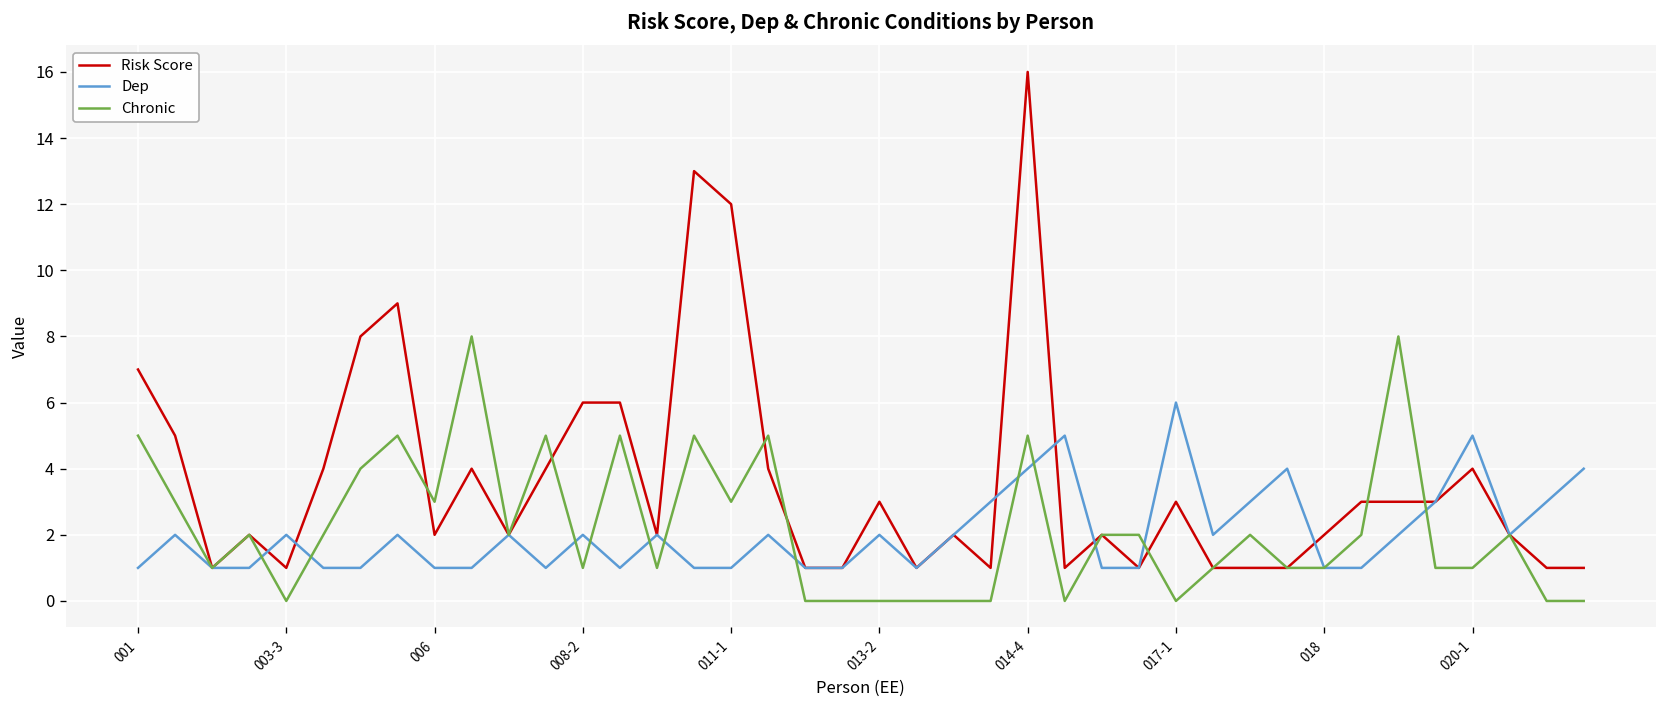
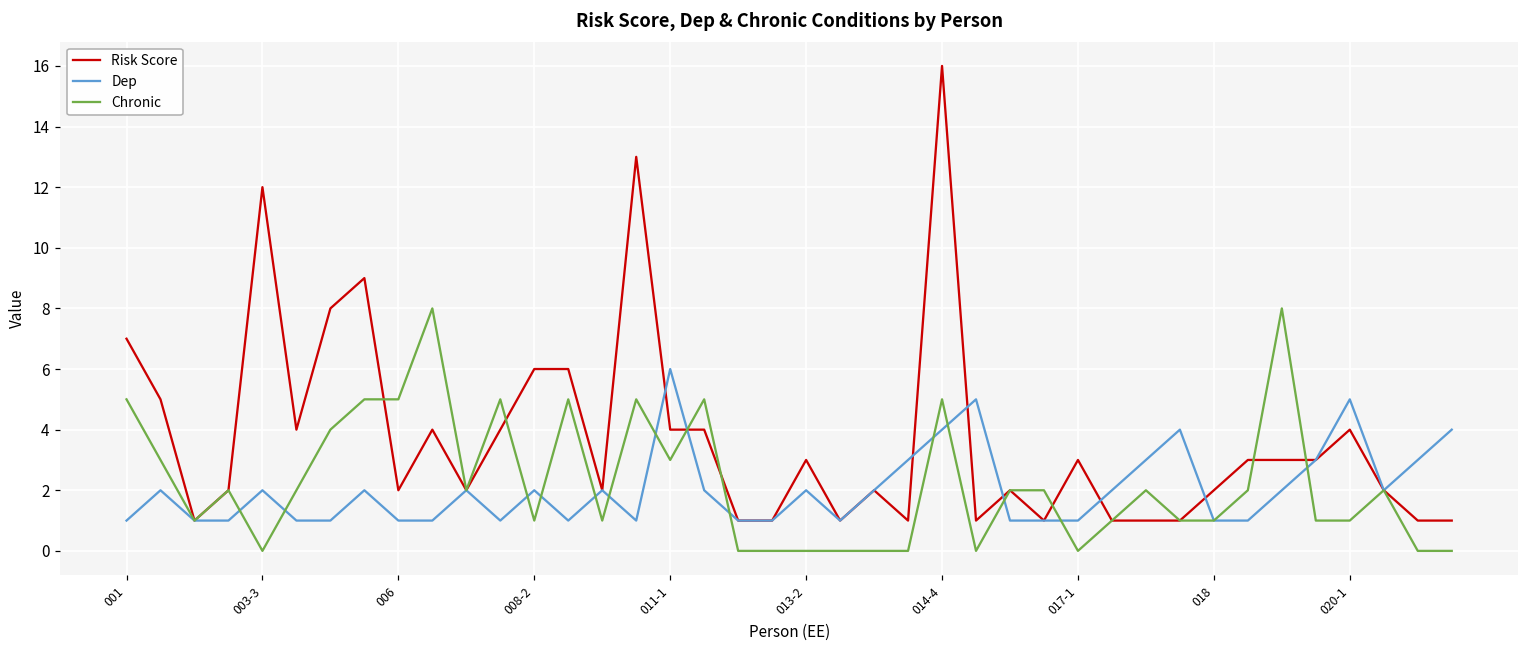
  {
    "Risk Score": {
      "001": 7,
-     "003-3": 1,
+     "003-3": 12,
      "006": 2,
      "008-2": 6,
-     "011-1": 12,
+     "011-1": 4,
      "013-2": 3,
      "014-4": 16,
      "017-1": 3,
      "018": 2,
      "020-1": 4
    },
    "Dep": {
      "001": 1,
      "003-3": 2,
      "006": 1,
      "008-2": 2,
-     "011-1": 1,
+     "011-1": 6,
      "013-2": 2,
      "014-4": 4,
-     "017-1": 6,
+     "017-1": 1,
      "020-1": 5
    },
    "Chronic": {
      "001": 5,
      "003-3": 0,
-     "006": 3,
+     "006": 5,
      "008-2": 1,
      "011-1": 3,
      "013-2": 0,
      "014-4": 5,
      "017-1": 0,
      "020-1": 1
    }
  }
